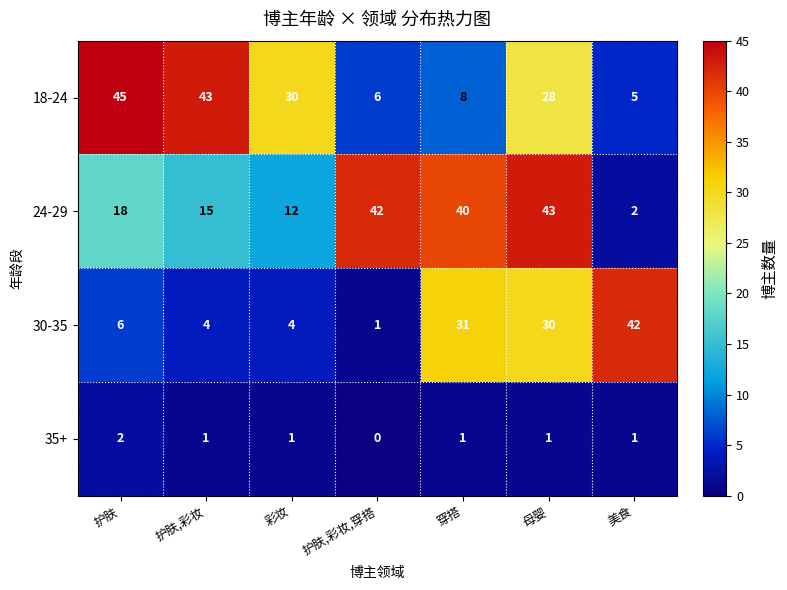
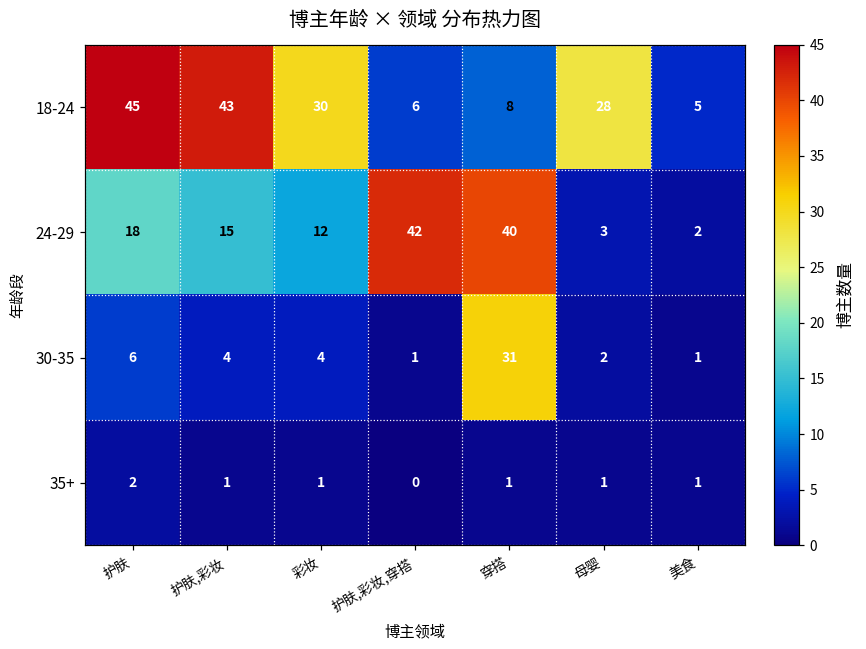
  {
    "18-24": {
      "护肤": 45,
      "护肤,彩妆": 43,
      "彩妆": 30,
      "护肤,彩妆,穿搭": 6,
      "穿搭": 8,
      "母婴": 28,
      "美食": 5
    },
    "24-29": {
      "护肤": 18,
      "护肤,彩妆": 15,
      "彩妆": 12,
      "护肤,彩妆,穿搭": 42,
      "穿搭": 40,
-     "母婴": 43,
+     "母婴": 3,
      "美食": 2
    },
    "30-35": {
      "护肤": 6,
      "护肤,彩妆": 4,
      "彩妆": 4,
      "护肤,彩妆,穿搭": 1,
      "穿搭": 31,
-     "母婴": 30,
-     "美食": 42
+     "母婴": 2,
+     "美食": 1
    },
    "35+": {
      "护肤": 2,
      "护肤,彩妆": 1,
      "彩妆": 1,
      "护肤,彩妆,穿搭": 0,
      "穿搭": 1,
      "母婴": 1,
      "美食": 1
    }
  }
